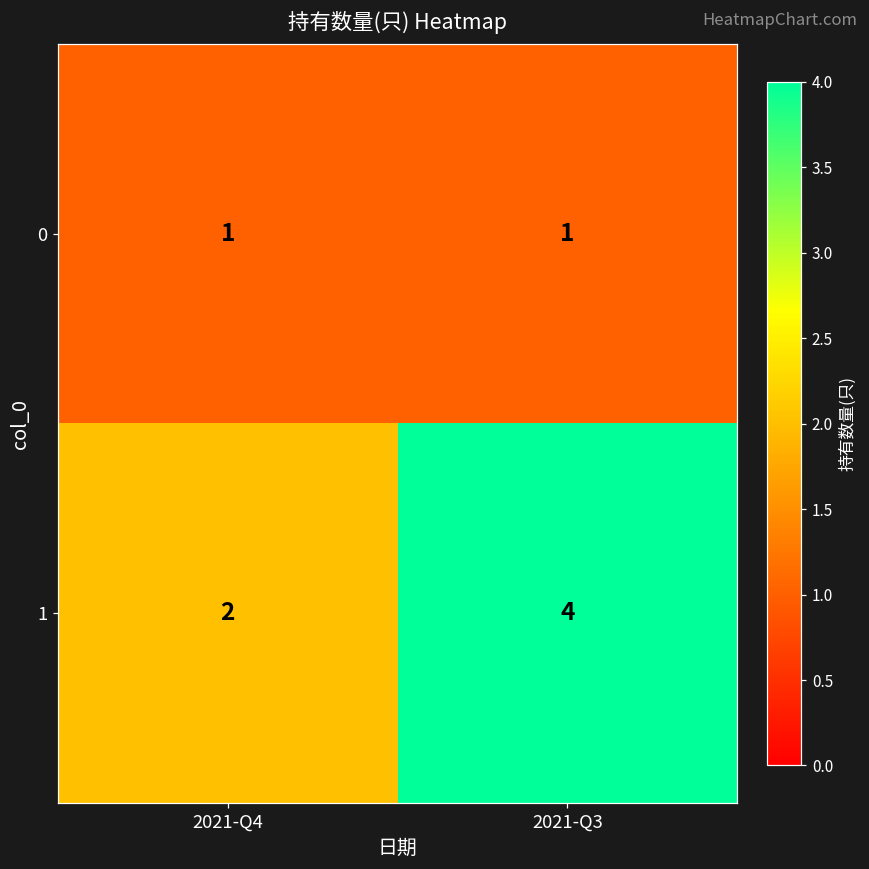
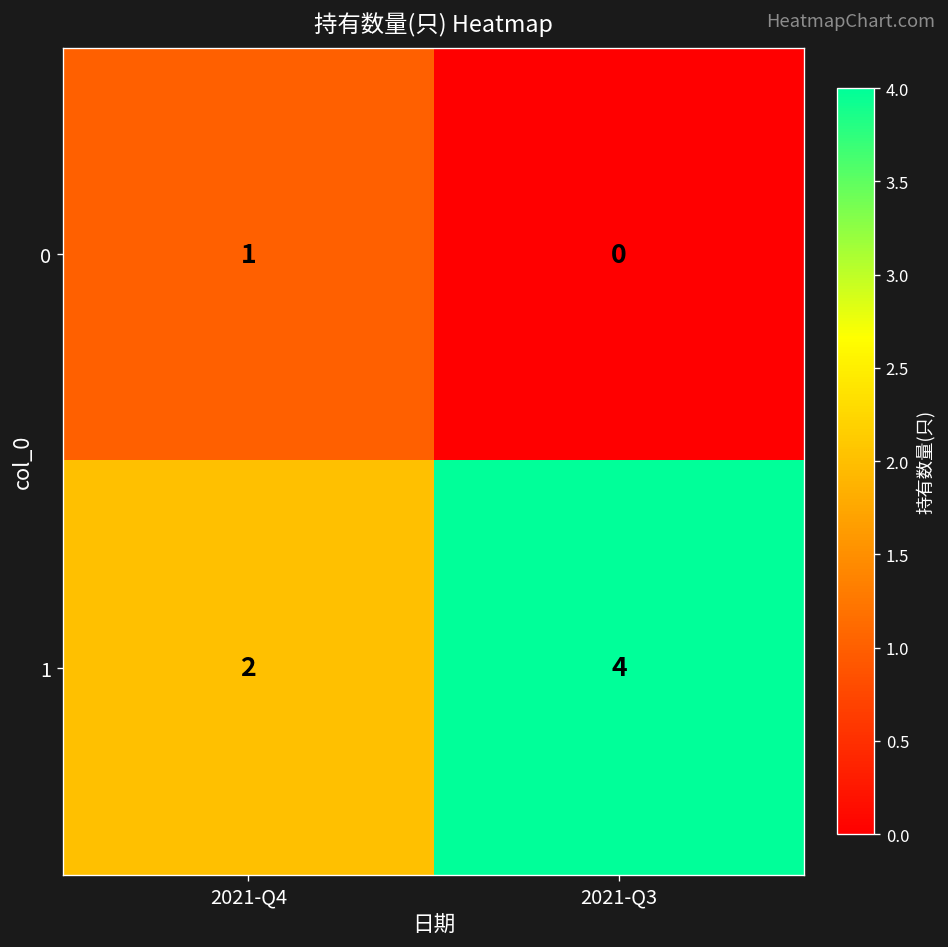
  {
    "0": {
      "2021-Q4": 1,
-     "2021-Q3": 1
+     "2021-Q3": 0
    },
    "1": {
      "2021-Q4": 2,
      "2021-Q3": 4
    }
  }
